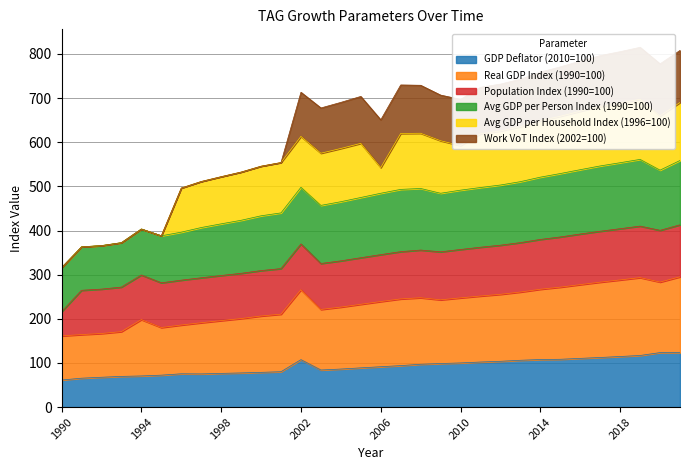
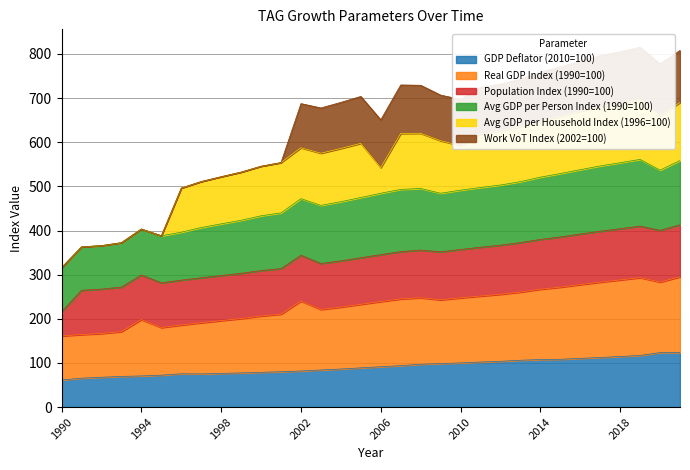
  {
    "GDP Deflator (2010=100)": {
      "1990": 60,
      "1994": 70,
      "1998": 80,
-     "2002": 110,
+     "2002": 80,
      "2006": 90,
      "2010": 100,
      "2014": 110,
      "2018": 110
    },
    "Real GDP Index (1990=100)": {
      "1990": 100,
      "1994": 130,
      "1998": 120,
      "2002": 160,
      "2006": 150,
      "2010": 150,
      "2014": 160,
      "2018": 170
    },
    "Population Index (1990=100)": {
      "1990": 50,
      "1994": 100,
      "1998": 100,
      "2002": 100,
      "2006": 110,
      "2010": 110,
      "2014": 110,
      "2018": 120
    },
    "Avg GDP per Person Index (1990=100)": {
      "1998": 120,
      "2002": 130,
      "2006": 140,
      "2010": 130,
      "2014": 140,
      "2018": 150
    },
    "Avg GDP per Household Index (1996=100)": {
      "2002": 120,
      "2006": 60
    },
    "Work VoT Index (2002=100)": {
      "2002": 100,
      "2006": 110
    }
  }
